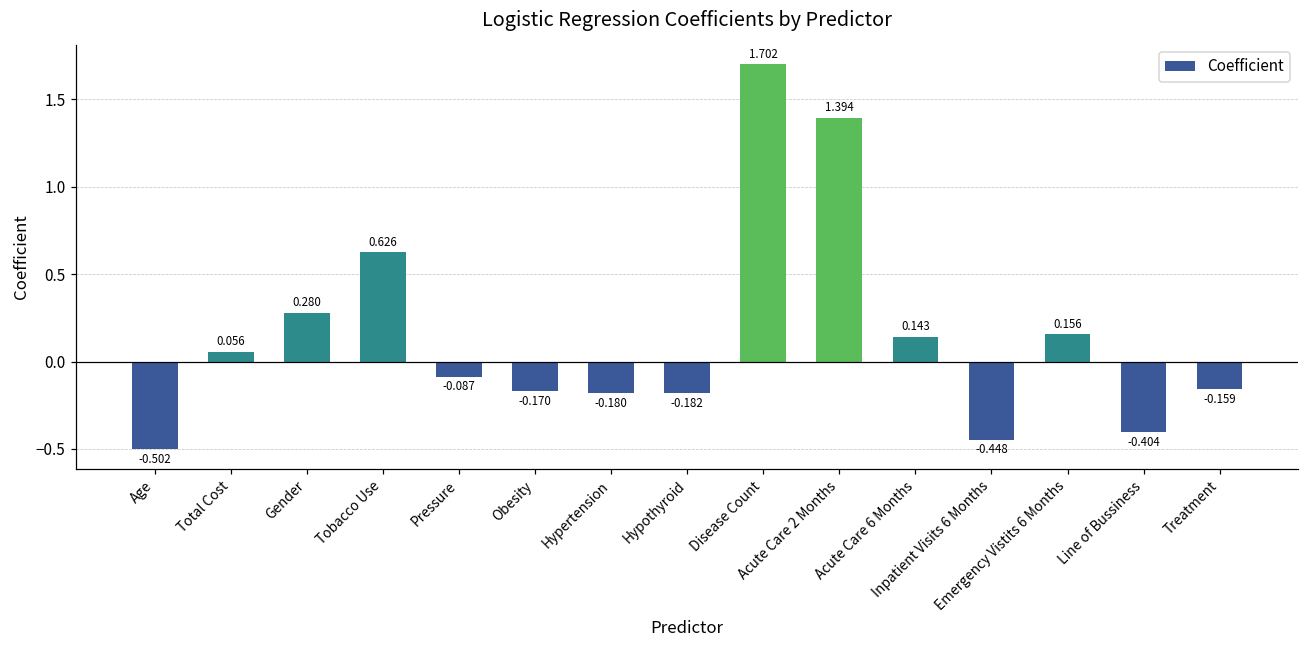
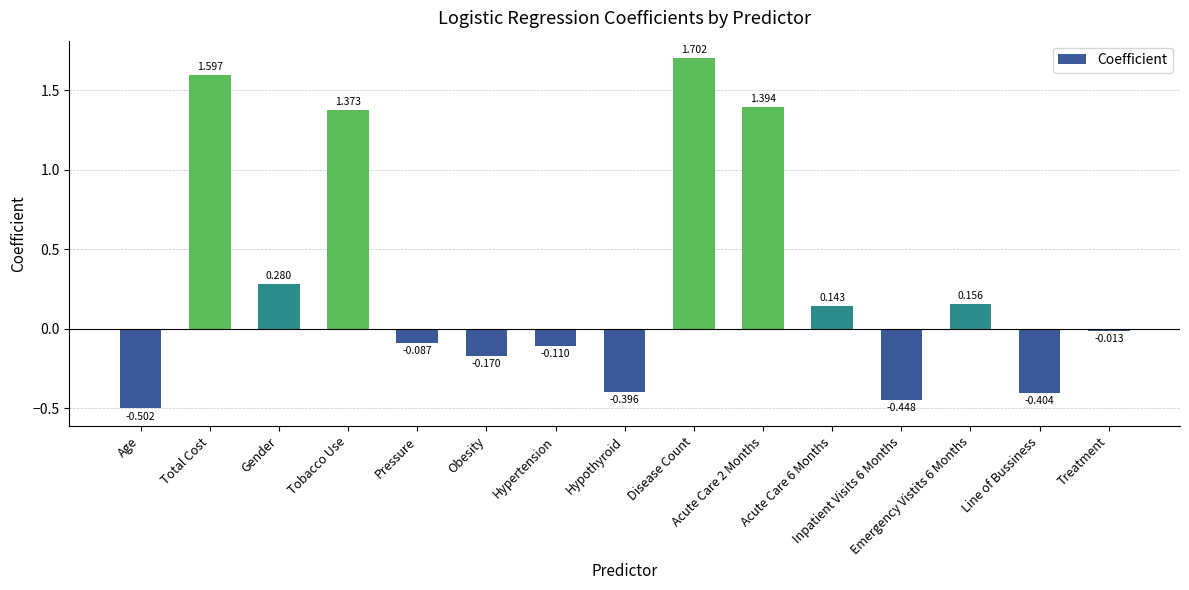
  {
    "Age": -0.502,
-   "Total Cost": 0.056,
+   "Total Cost": 1.597,
    "Gender": 0.280,
-   "Tobacco Use": 0.626,
+   "Tobacco Use": 1.373,
    "Pressure": -0.087,
    "Obesity": -0.170,
-   "Hypertension": -0.180,
-   "Hypothyroid": -0.182,
+   "Hypertension": -0.110,
+   "Hypothyroid": -0.396,
    "Disease Count": 1.702,
    "Acute Care 2 Months": 1.394,
    "Acute Care 6 Months": 0.143,
    "Inpatient Visits 6 Months": -0.448,
    "Emergency Vistits 6 Months": 0.156,
    "Line of Bussiness": -0.404,
-   "Treatment": -0.159
+   "Treatment": -0.013
  }
